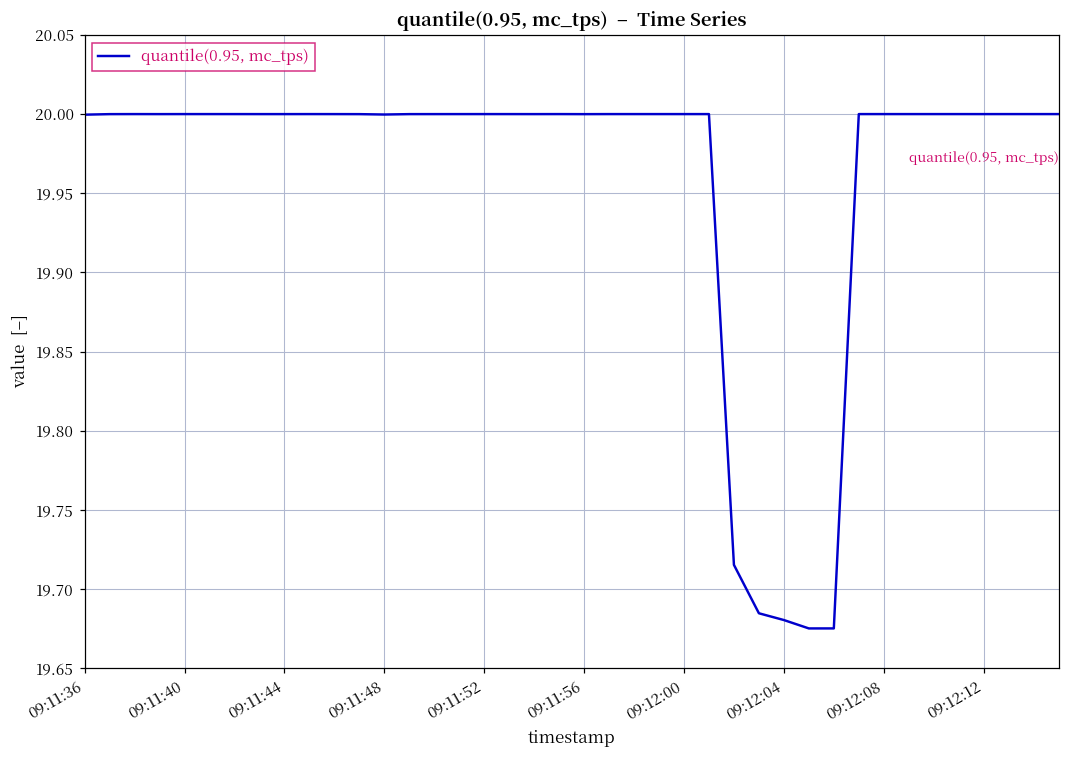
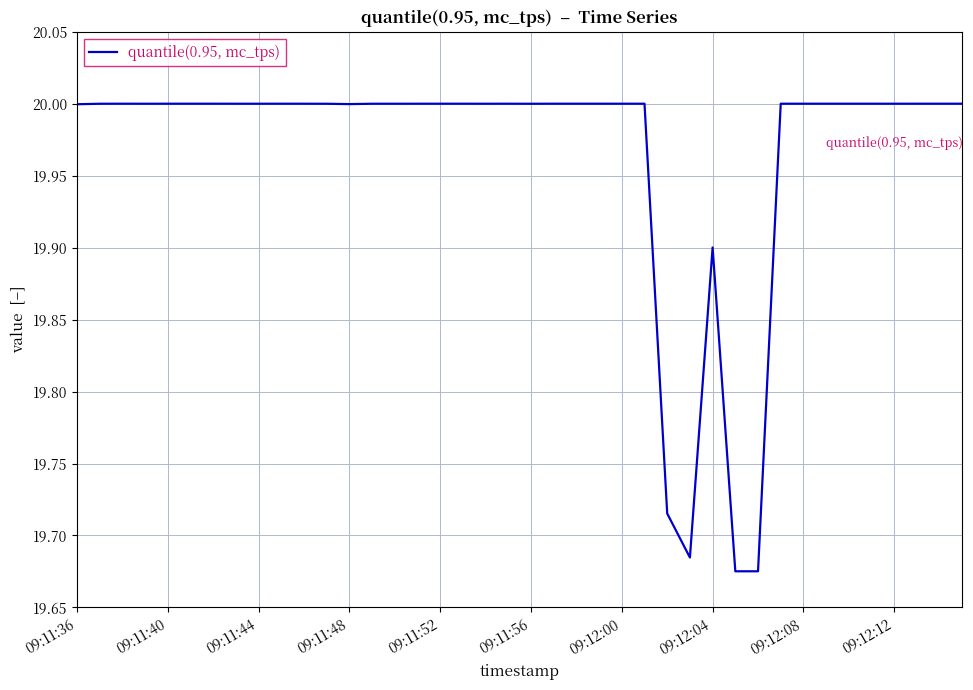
  {
    "09:11:36": 20.000,
    "09:11:40": 20.000,
    "09:11:44": 20.000,
    "09:11:48": 20.000,
    "09:11:52": 20.000,
    "09:11:56": 20.000,
    "09:12:00": 20.000,
-   "09:12:04": 19.680,
+   "09:12:04": 19.900,
    "09:12:08": 20.000,
    "09:12:12": 20.000
  }
